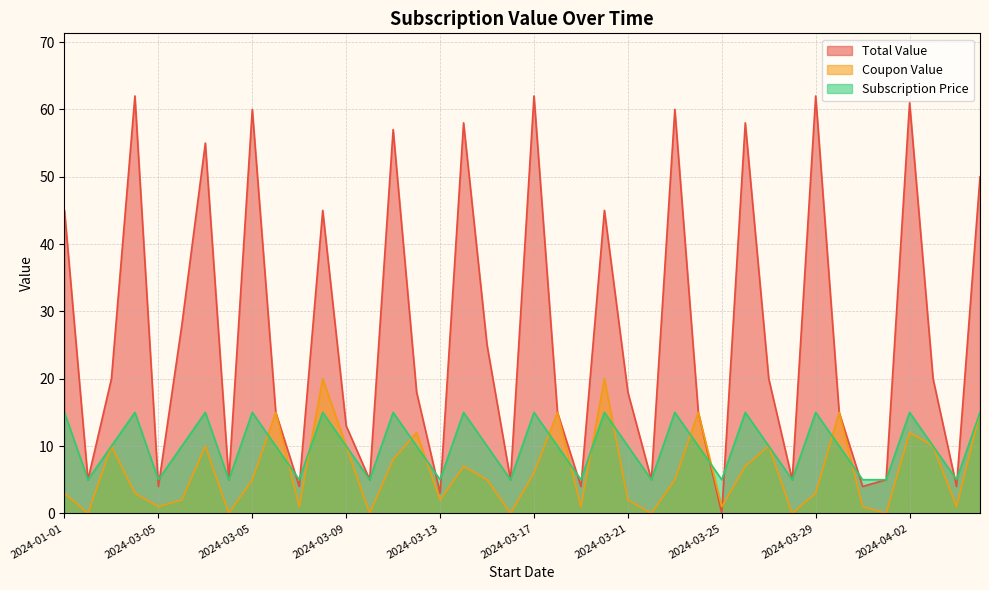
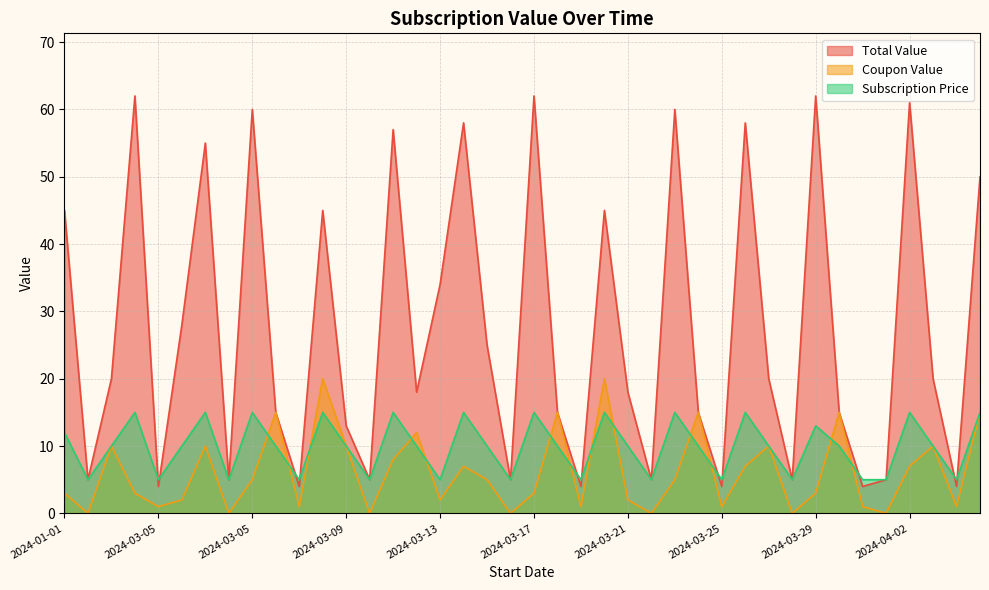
  {
    "Total Value": {
      "2024-01-01": 45,
      "2024-03-09": 13,
-     "2024-03-13": 3,
+     "2024-03-13": 34,
      "2024-03-17": 62,
      "2024-03-21": 18,
-     "2024-03-25": 0,
+     "2024-03-25": 4,
      "2024-03-29": 62,
      "2024-04-02": 61
    },
    "Coupon Value": {
      "2024-01-01": 3,
      "2024-03-13": 2,
-     "2024-03-17": 6,
+     "2024-03-17": 3,
      "2024-03-21": 2,
      "2024-03-25": 1,
      "2024-03-29": 3,
-     "2024-04-02": 12
+     "2024-04-02": 7
    },
    "Subscription Price": {
-     "2024-01-01": 15,
+     "2024-01-01": 12,
      "2024-03-13": 5,
      "2024-03-17": 15,
      "2024-03-21": 10,
      "2024-03-25": 5,
-     "2024-03-29": 15,
+     "2024-03-29": 13,
      "2024-04-02": 15
    }
  }
